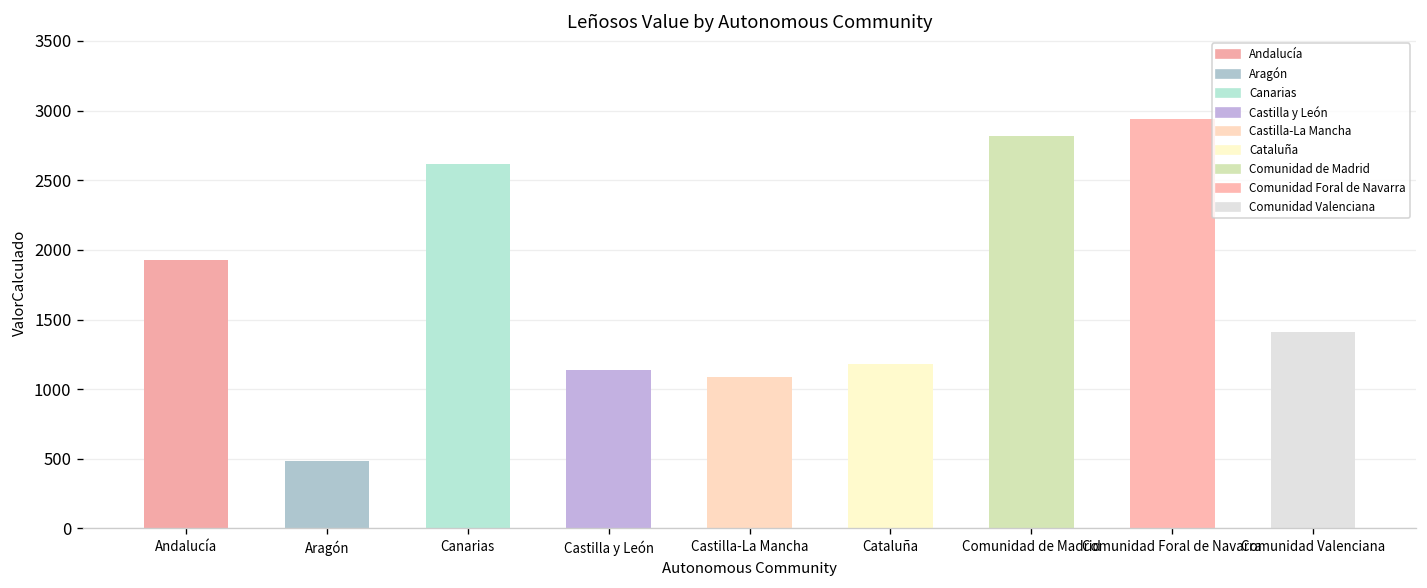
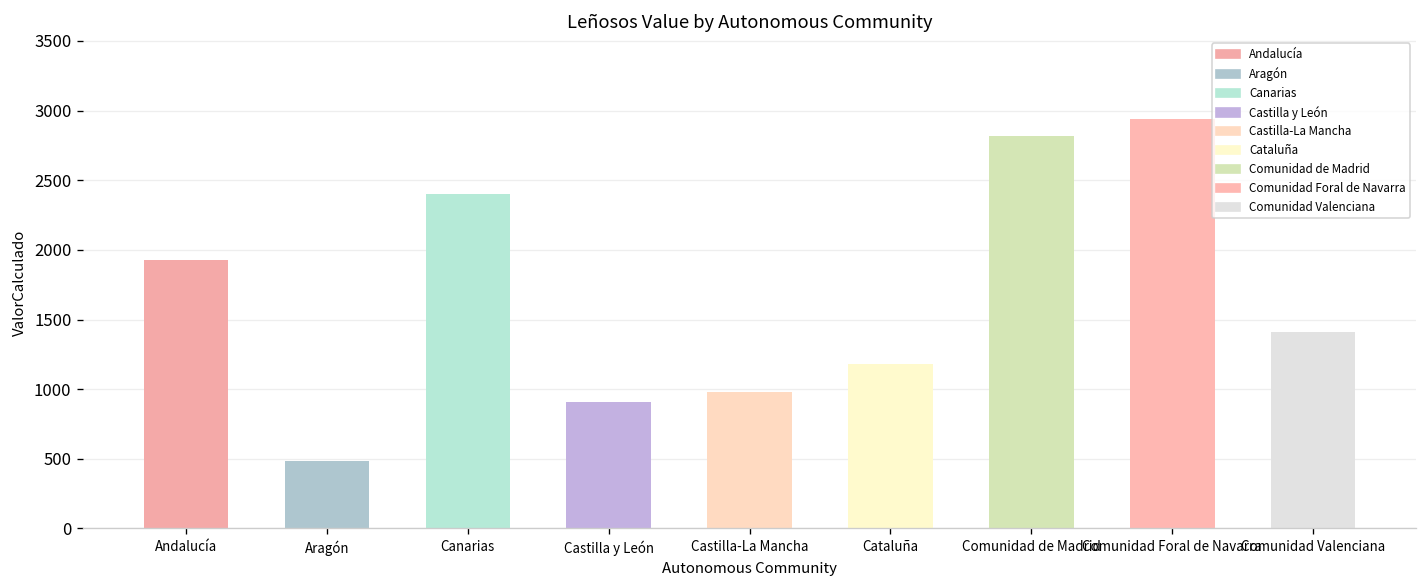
  {
    "Andalucía": 1930,
    "Aragón": 480,
-   "Canarias": 2620,
-   "Castilla y León": 1140,
-   "Castilla-La Mancha": 1090,
+   "Canarias": 2400,
+   "Castilla y León": 910,
+   "Castilla-La Mancha": 980,
    "Cataluña": 1180,
    "Comunidad de Madrid": 2820,
    "Comunidad Foral de Navarra": 2940,
    "Comunidad Valenciana": 1410
  }
